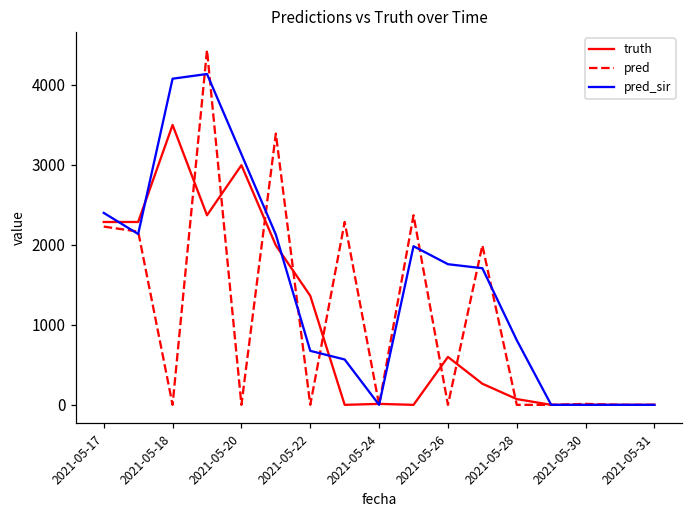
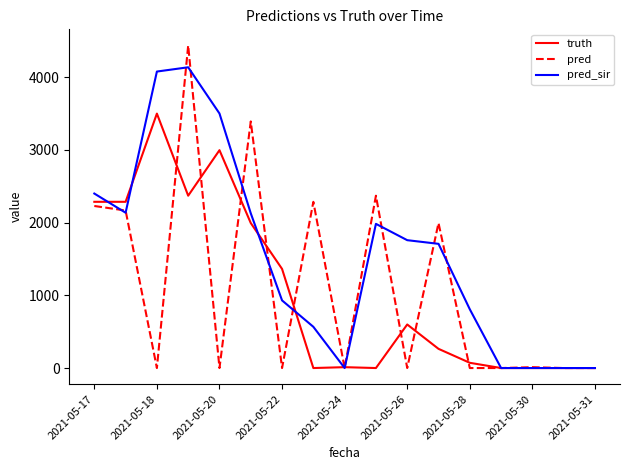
  {
    "pred_sir": {
      "2021-05-18": 4100,
-     "2021-05-20": 3100,
-     "2021-05-22": 700,
+     "2021-05-20": 3500,
+     "2021-05-22": 900,
      "2021-05-26": 1800,
      "2021-05-28": 800
    }
  }
